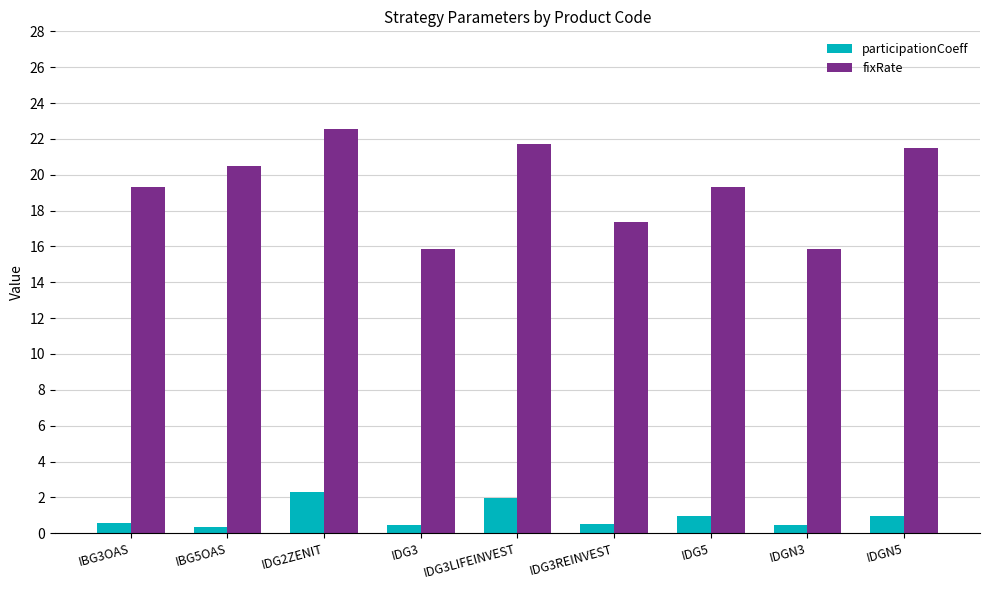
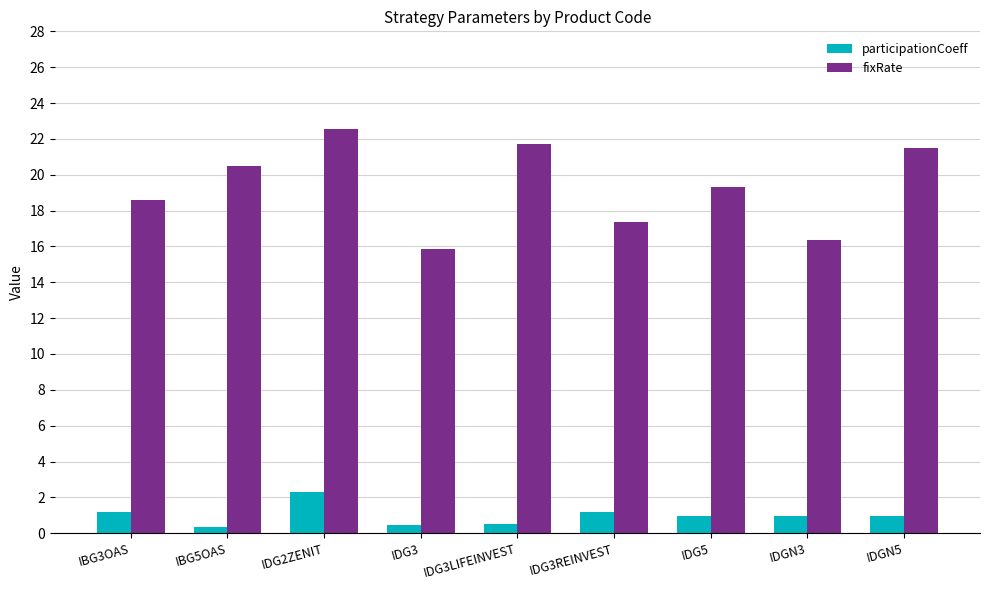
  {
    "participationCoeff": {
-     "IBG3OAS": 0.6,
+     "IBG3OAS": 1.2,
      "IBG5OAS": 0.3,
      "IDG2ZENIT": 2.3,
      "IDG3": 0.5,
-     "IDG3LIFEINVEST": 2.0,
-     "IDG3REINVEST": 0.5,
+     "IDG3LIFEINVEST": 0.5,
+     "IDG3REINVEST": 1.2,
      "IDG5": 1.0,
-     "IDGN3": 0.5,
+     "IDGN3": 0.9,
      "IDGN5": 1.0
    },
    "fixRate": {
-     "IBG3OAS": 19.3,
+     "IBG3OAS": 18.6,
      "IBG5OAS": 20.5,
      "IDG2ZENIT": 22.5,
      "IDG3": 15.8,
      "IDG3LIFEINVEST": 21.7,
      "IDG3REINVEST": 17.4,
      "IDG5": 19.3,
-     "IDGN3": 15.8,
+     "IDGN3": 16.3,
      "IDGN5": 21.5
    }
  }
